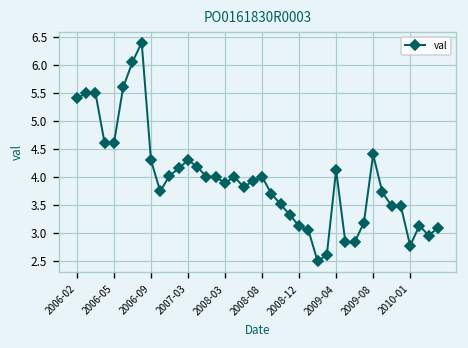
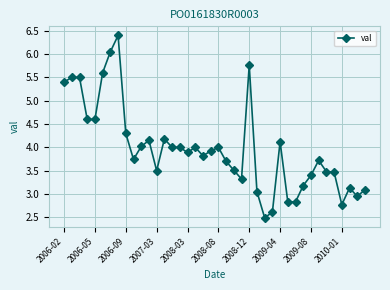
  {
    "2006-02": 5.4,
    "2006-05": 4.6,
    "2006-09": 4.3,
-   "2007-03": 4.3,
+   "2007-03": 3.5,
    "2008-03": 3.9,
    "2008-08": 4.0,
-   "2008-12": 3.1,
+   "2008-12": 5.8,
    "2009-04": 4.1,
-   "2009-08": 4.4,
+   "2009-08": 3.4,
    "2010-01": 2.8
  }
